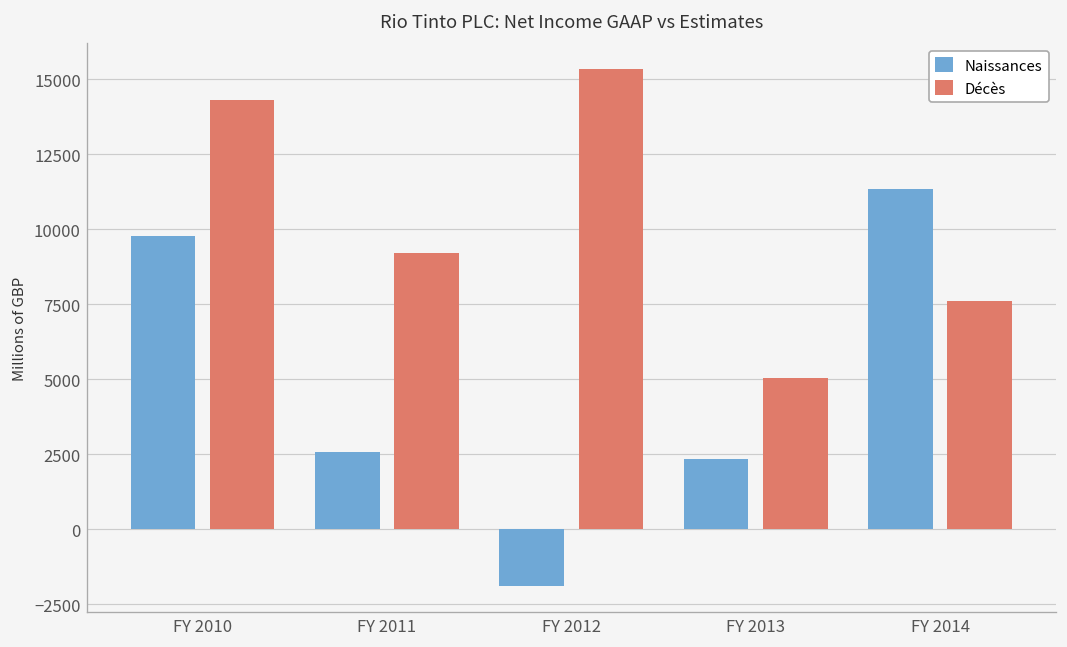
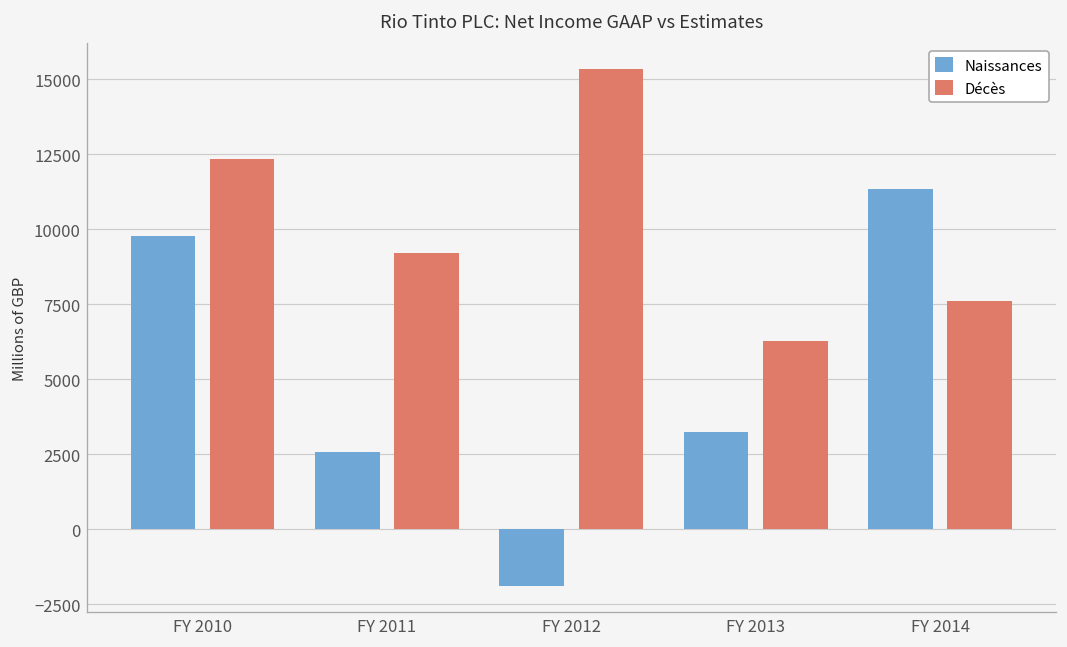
  {
    "Naissances": {
      "FY 2010": 9800,
      "FY 2011": 2600,
      "FY 2012": -1900,
-     "FY 2013": 2300,
+     "FY 2013": 3200,
      "FY 2014": 11300
    },
    "Décès": {
-     "FY 2010": 14300,
+     "FY 2010": 12400,
      "FY 2011": 9200,
      "FY 2012": 15300,
-     "FY 2013": 5000,
+     "FY 2013": 6300,
      "FY 2014": 7600
    }
  }
